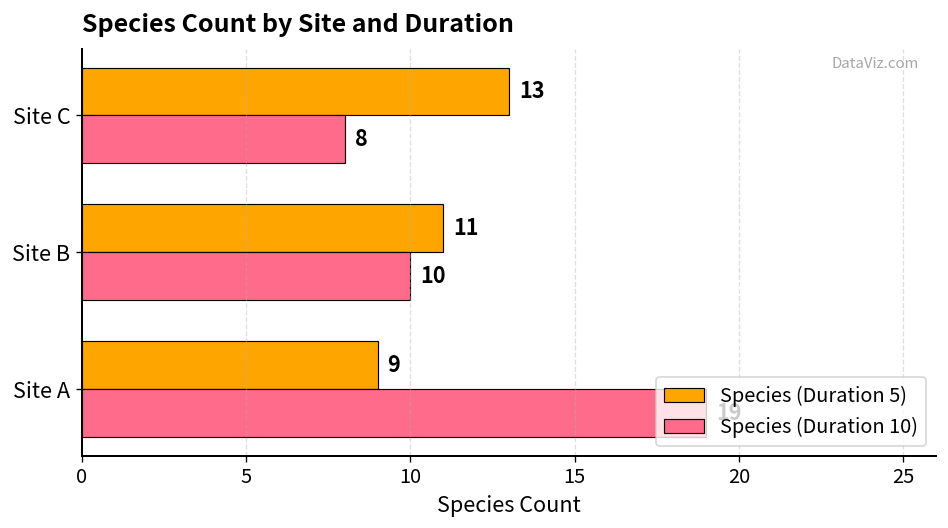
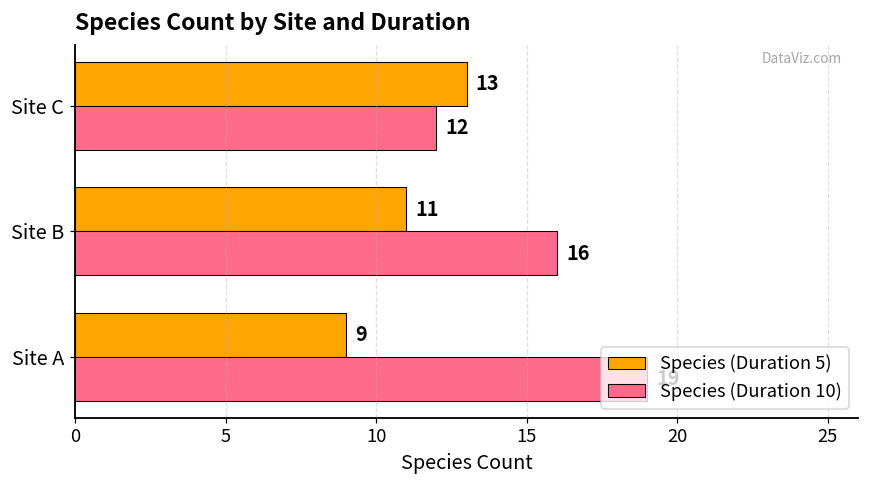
  {
    "Species (Duration 5)": {
      "Site C": 13,
      "Site B": 11,
      "Site A": 9
    },
    "Species (Duration 10)": {
-     "Site C": 8,
-     "Site B": 10
+     "Site C": 12,
+     "Site B": 16
    }
  }
